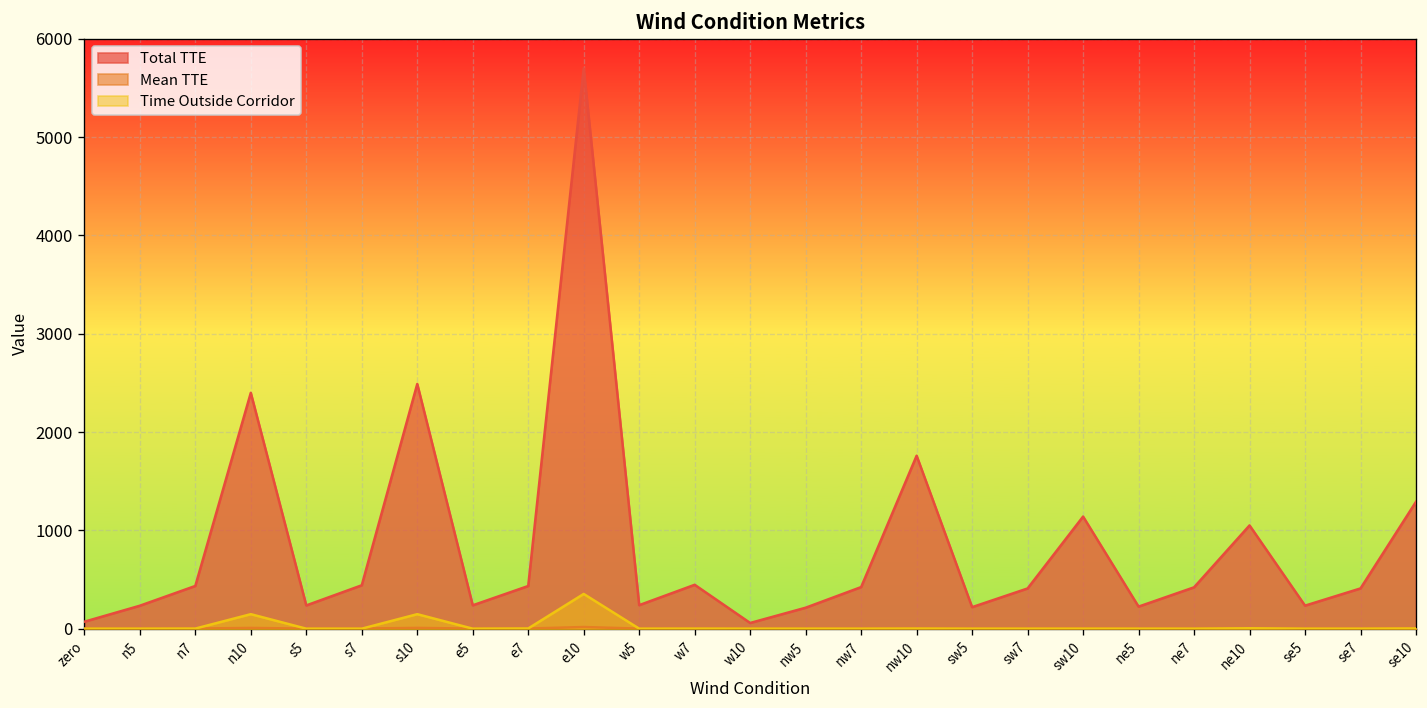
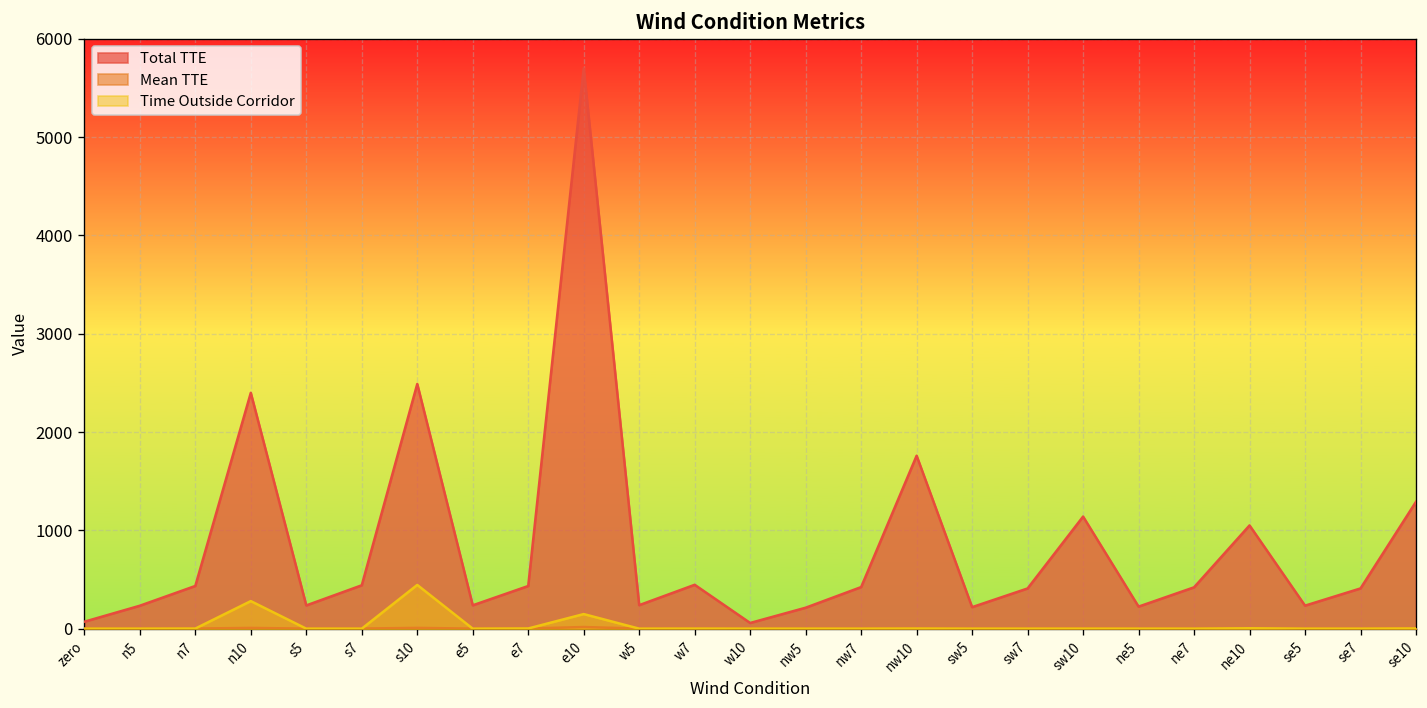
  {
    "Time Outside Corridor": {
-     "n10": 100,
-     "s10": 100,
-     "e10": 400
+     "n10": 300,
+     "s10": 400,
+     "e10": 100
    }
  }
